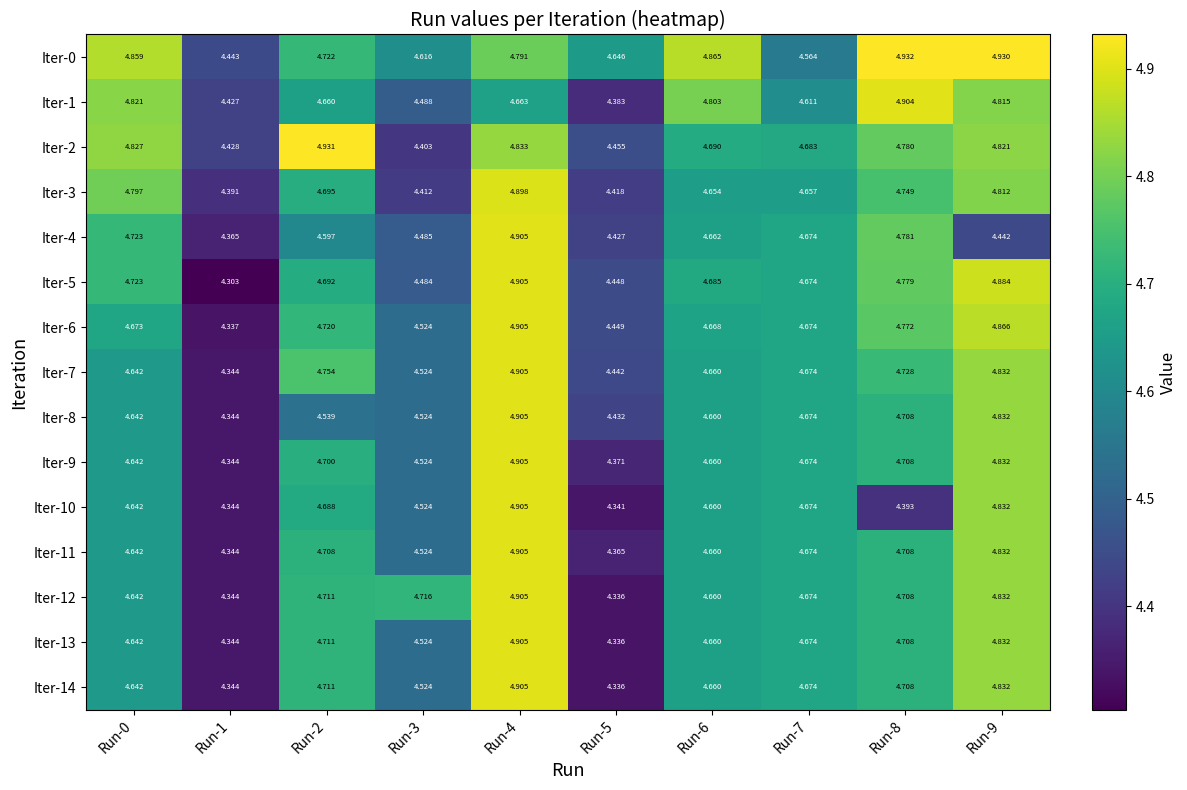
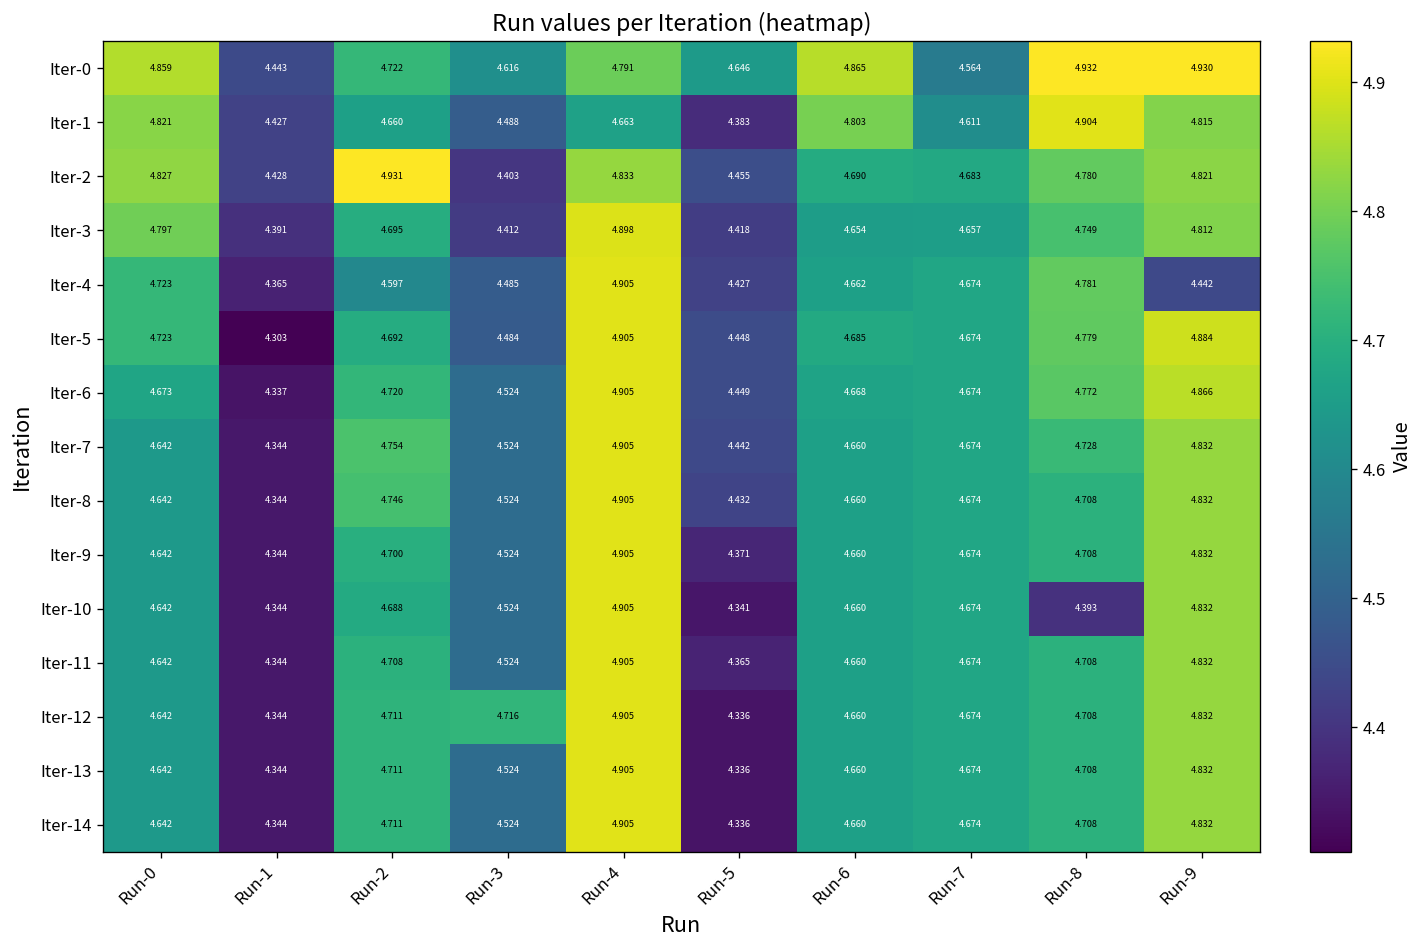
  {
    "Iter-0": {
      "Run-0": 4.859,
      "Run-1": 4.443,
      "Run-2": 4.722,
      "Run-3": 4.616,
      "Run-4": 4.791,
      "Run-5": 4.646,
      "Run-6": 4.865,
      "Run-7": 4.564,
      "Run-8": 4.932,
      "Run-9": 4.930
    },
    "Iter-1": {
      "Run-0": 4.821,
      "Run-1": 4.427,
      "Run-2": 4.660,
      "Run-3": 4.488,
      "Run-4": 4.663,
      "Run-5": 4.383,
      "Run-6": 4.803,
      "Run-7": 4.611,
      "Run-8": 4.904,
      "Run-9": 4.815
    },
    "Iter-2": {
      "Run-0": 4.827,
      "Run-1": 4.428,
      "Run-2": 4.931,
      "Run-3": 4.403,
      "Run-4": 4.833,
      "Run-5": 4.455,
      "Run-6": 4.690,
      "Run-7": 4.683,
      "Run-8": 4.780,
      "Run-9": 4.821
    },
    "Iter-3": {
      "Run-0": 4.797,
      "Run-1": 4.391,
      "Run-2": 4.695,
      "Run-3": 4.412,
      "Run-4": 4.898,
      "Run-5": 4.418,
      "Run-6": 4.654,
      "Run-7": 4.657,
      "Run-8": 4.749,
      "Run-9": 4.812
    },
    "Iter-4": {
      "Run-0": 4.723,
      "Run-1": 4.365,
      "Run-2": 4.597,
      "Run-3": 4.485,
      "Run-4": 4.905,
      "Run-5": 4.427,
      "Run-6": 4.662,
      "Run-7": 4.674,
      "Run-8": 4.781,
      "Run-9": 4.442
    },
    "Iter-5": {
      "Run-0": 4.723,
      "Run-1": 4.303,
      "Run-2": 4.692,
      "Run-3": 4.484,
      "Run-4": 4.905,
      "Run-5": 4.448,
      "Run-6": 4.685,
      "Run-7": 4.674,
      "Run-8": 4.779,
      "Run-9": 4.884
    },
    "Iter-6": {
      "Run-0": 4.673,
      "Run-1": 4.337,
      "Run-2": 4.720,
      "Run-3": 4.524,
      "Run-4": 4.905,
      "Run-5": 4.449,
      "Run-6": 4.668,
      "Run-7": 4.674,
      "Run-8": 4.772,
      "Run-9": 4.866
    },
    "Iter-7": {
      "Run-0": 4.642,
      "Run-1": 4.344,
      "Run-2": 4.754,
      "Run-3": 4.524,
      "Run-4": 4.905,
      "Run-5": 4.442,
      "Run-6": 4.660,
      "Run-7": 4.674,
      "Run-8": 4.728,
      "Run-9": 4.832
    },
    "Iter-8": {
      "Run-0": 4.642,
      "Run-1": 4.344,
-     "Run-2": 4.539,
+     "Run-2": 4.746,
      "Run-3": 4.524,
      "Run-4": 4.905,
      "Run-5": 4.432,
      "Run-6": 4.660,
      "Run-7": 4.674,
      "Run-8": 4.708,
      "Run-9": 4.832
    },
    "Iter-9": {
      "Run-0": 4.642,
      "Run-1": 4.344,
      "Run-2": 4.700,
      "Run-3": 4.524,
      "Run-4": 4.905,
      "Run-5": 4.371,
      "Run-6": 4.660,
      "Run-7": 4.674,
      "Run-8": 4.708,
      "Run-9": 4.832
    },
    "Iter-10": {
      "Run-0": 4.642,
      "Run-1": 4.344,
      "Run-2": 4.688,
      "Run-3": 4.524,
      "Run-4": 4.905,
      "Run-5": 4.341,
      "Run-6": 4.660,
      "Run-7": 4.674,
      "Run-8": 4.393,
      "Run-9": 4.832
    },
    "Iter-11": {
      "Run-0": 4.642,
      "Run-1": 4.344,
      "Run-2": 4.708,
      "Run-3": 4.524,
      "Run-4": 4.905,
      "Run-5": 4.365,
      "Run-6": 4.660,
      "Run-7": 4.674,
      "Run-8": 4.708,
      "Run-9": 4.832
    },
    "Iter-12": {
      "Run-0": 4.642,
      "Run-1": 4.344,
      "Run-2": 4.711,
      "Run-3": 4.716,
      "Run-4": 4.905,
      "Run-5": 4.336,
      "Run-6": 4.660,
      "Run-7": 4.674,
      "Run-8": 4.708,
      "Run-9": 4.832
    },
    "Iter-13": {
      "Run-0": 4.642,
      "Run-1": 4.344,
      "Run-2": 4.711,
      "Run-3": 4.524,
      "Run-4": 4.905,
      "Run-5": 4.336,
      "Run-6": 4.660,
      "Run-7": 4.674,
      "Run-8": 4.708,
      "Run-9": 4.832
    },
    "Iter-14": {
      "Run-0": 4.642,
      "Run-1": 4.344,
      "Run-2": 4.711,
      "Run-3": 4.524,
      "Run-4": 4.905,
      "Run-5": 4.336,
      "Run-6": 4.660,
      "Run-7": 4.674,
      "Run-8": 4.708,
      "Run-9": 4.832
    }
  }
